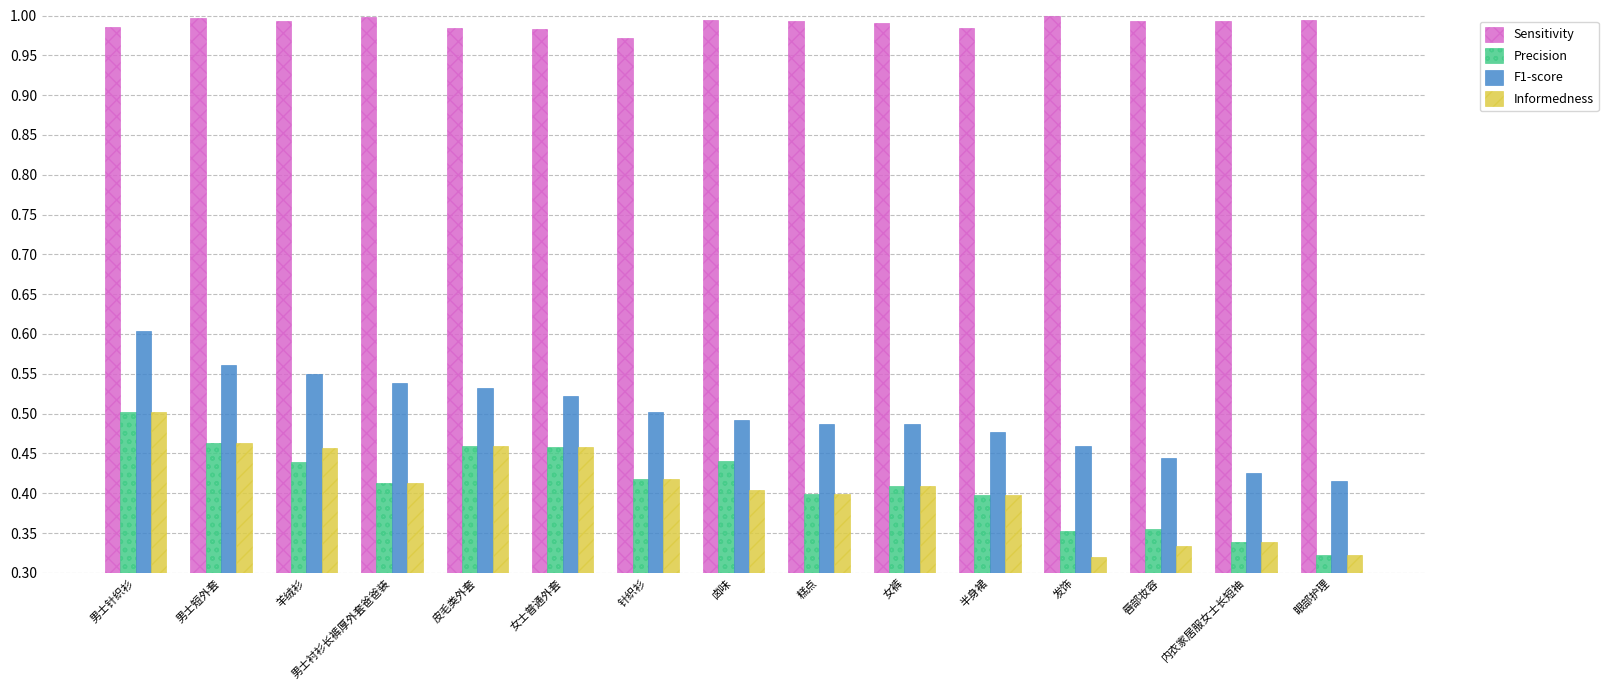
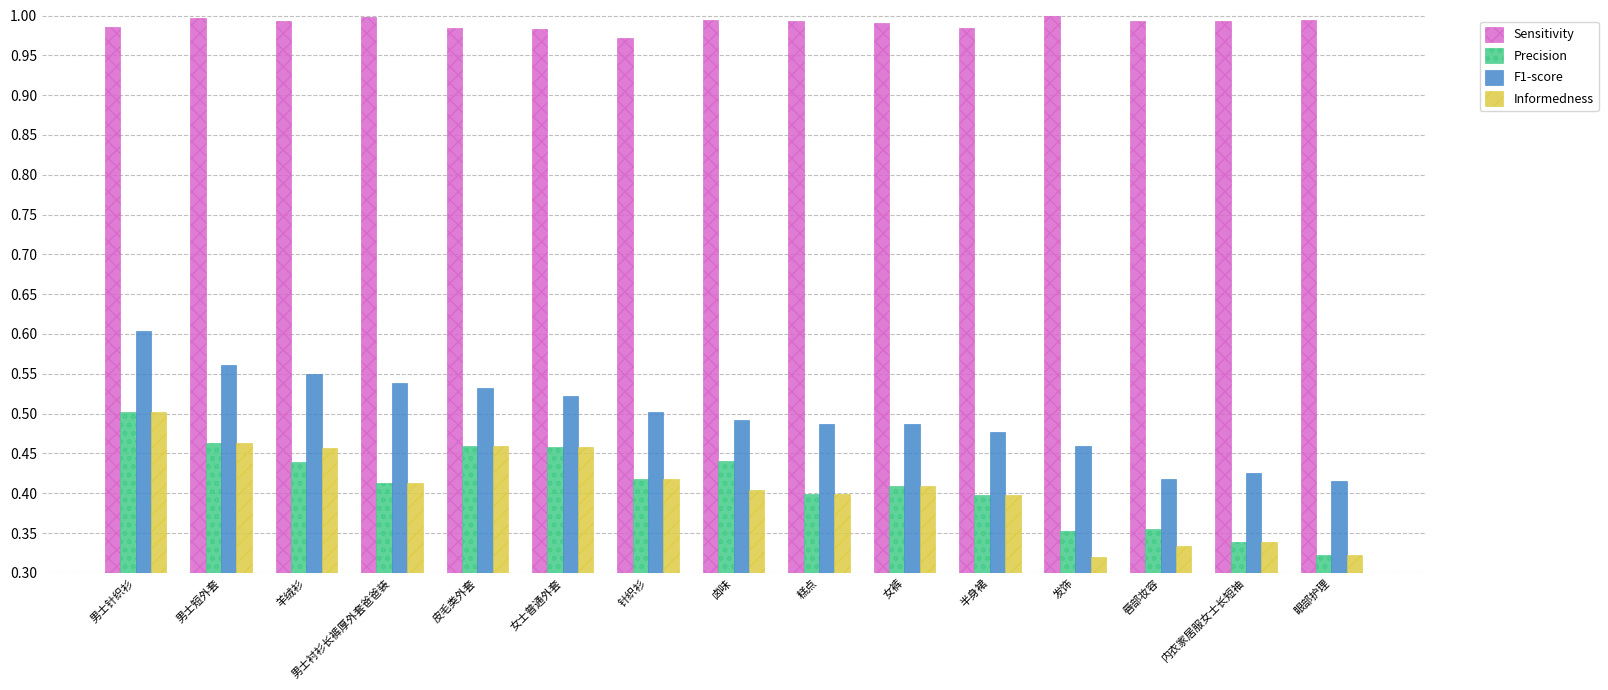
  {
    "Sensitivity": {
      "男士针织衫": 0.99,
      "男士短外套": 1.00,
      "羊绒衫": 0.99,
      "男士衬衫长裤厚外套爸爸装": 1.00,
      "皮毛类外套": 0.98,
      "女士普通外套": 0.98,
      "针织衫": 0.97,
      "卤味": 0.99,
      "糕点": 0.99,
      "女裤": 0.99,
      "半身裙": 0.98,
      "发饰": 1.00,
      "唇部妆容": 0.99,
      "内衣家居服女士长短袖": 0.99,
      "眼部护理": 0.99
    },
    "Precision": {
      "男士针织衫": 0.50,
      "男士短外套": 0.46,
      "羊绒衫": 0.44,
      "男士衬衫长裤厚外套爸爸装": 0.41,
      "皮毛类外套": 0.46,
      "女士普通外套": 0.46,
      "针织衫": 0.42,
      "卤味": 0.44,
      "糕点": 0.40,
      "女裤": 0.41,
      "半身裙": 0.40,
      "发饰": 0.35,
      "唇部妆容": 0.36,
      "内衣家居服女士长短袖": 0.34,
      "眼部护理": 0.32
    },
    "F1-score": {
      "男士针织衫": 0.60,
      "男士短外套": 0.56,
      "羊绒衫": 0.55,
      "男士衬衫长裤厚外套爸爸装": 0.54,
      "皮毛类外套": 0.53,
      "女士普通外套": 0.52,
      "针织衫": 0.50,
      "卤味": 0.49,
      "糕点": 0.49,
      "女裤": 0.49,
      "半身裙": 0.48,
      "发饰": 0.46,
-     "唇部妆容": 0.44,
+     "唇部妆容": 0.42,
      "内衣家居服女士长短袖": 0.43,
      "眼部护理": 0.42
    },
    "Informedness": {
      "男士针织衫": 0.50,
      "男士短外套": 0.46,
      "羊绒衫": 0.46,
      "男士衬衫长裤厚外套爸爸装": 0.41,
      "皮毛类外套": 0.46,
      "女士普通外套": 0.46,
      "针织衫": 0.42,
      "卤味": 0.40,
      "糕点": 0.40,
      "女裤": 0.41,
      "半身裙": 0.40,
      "发饰": 0.32,
      "唇部妆容": 0.33,
      "内衣家居服女士长短袖": 0.34,
      "眼部护理": 0.32
    }
  }
